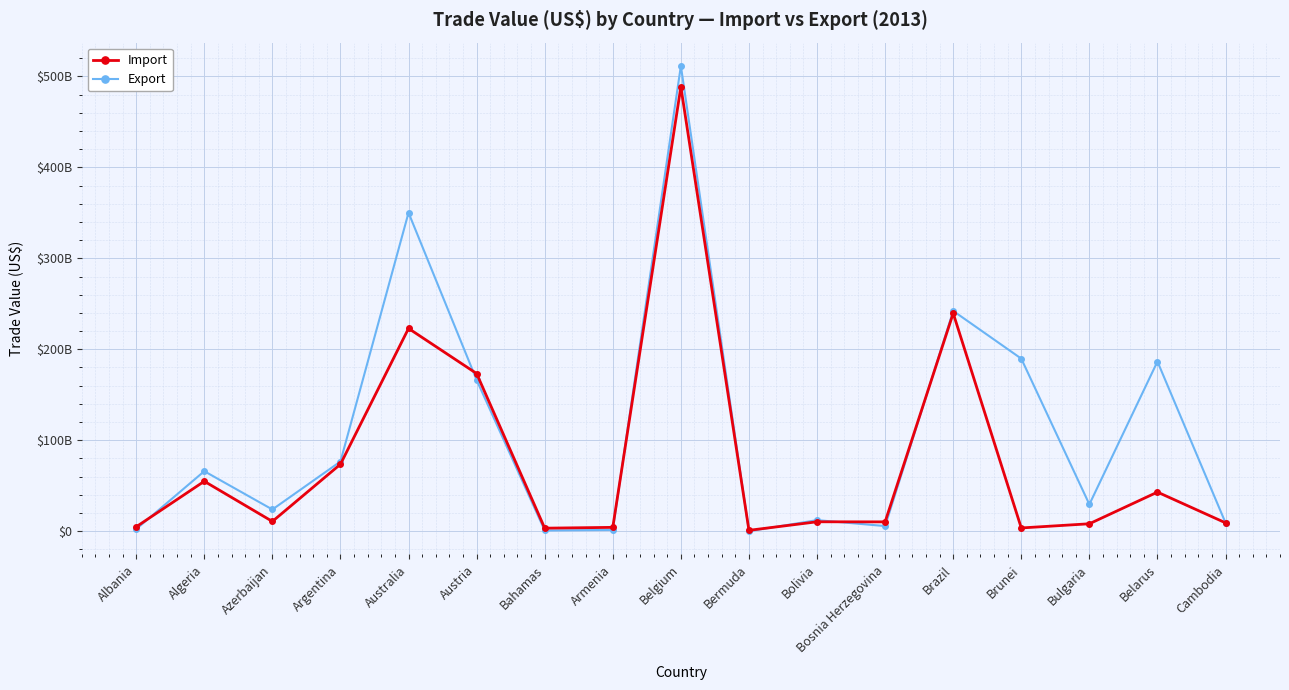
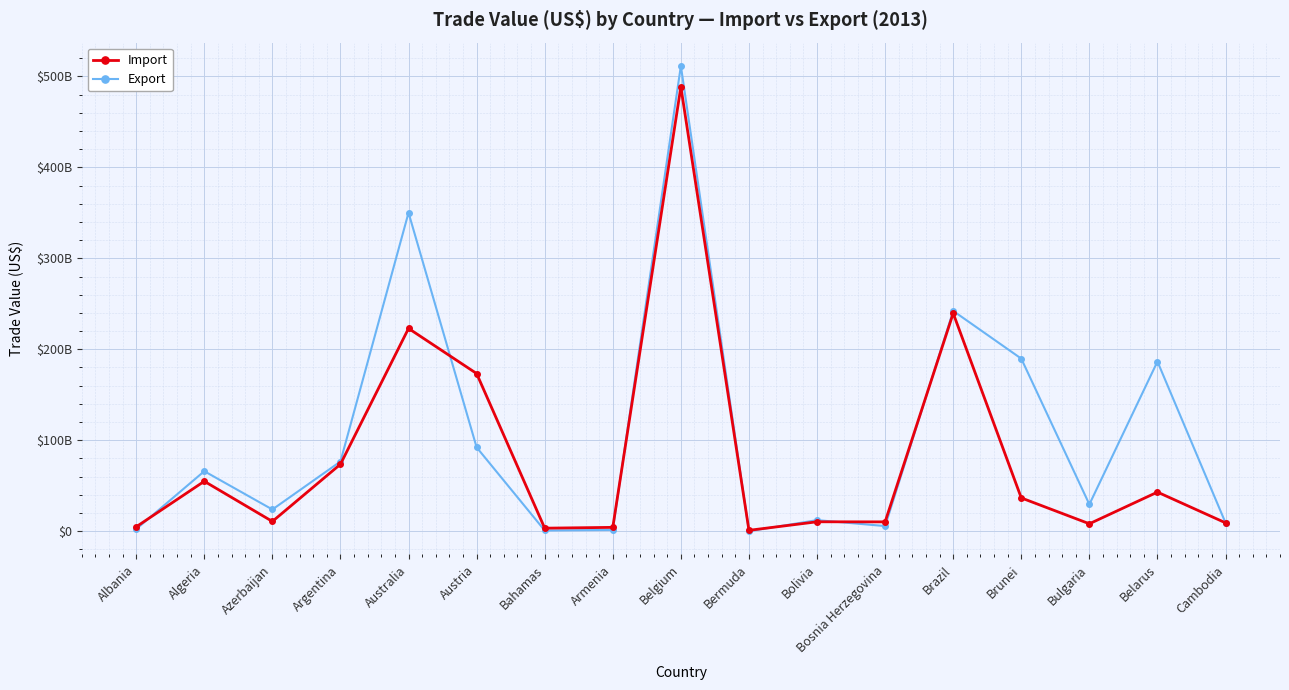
  {
    "Import": {
      "Algeria": "$50000000000",
      "Azerbaijan": "$10000000000",
      "Argentina": "$70000000000",
      "Australia": "$220000000000",
      "Austria": "$170000000000",
      "Belgium": "$490000000000",
      "Bosnia Herzegovina": "$10000000000",
-     "Brunei": "$0",
+     "Brunei": "$40000000000",
      "Bulgaria": "$10000000000",
      "Belarus": "$40000000000"
    },
    "Export": {
      "Algeria": "$70000000000",
      "Azerbaijan": "$20000000000",
      "Argentina": "$80000000000",
      "Australia": "$350000000000",
-     "Austria": "$170000000000",
+     "Austria": "$90000000000",
      "Belgium": "$510000000000",
      "Bosnia Herzegovina": "$10000000000",
      "Brunei": "$190000000000",
      "Bulgaria": "$30000000000",
      "Belarus": "$190000000000"
    }
  }
